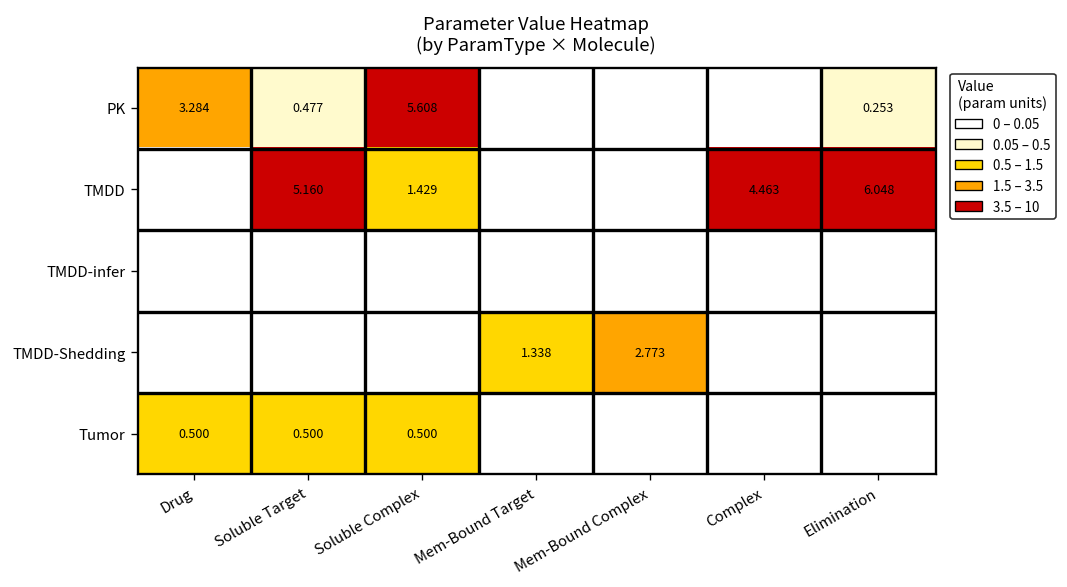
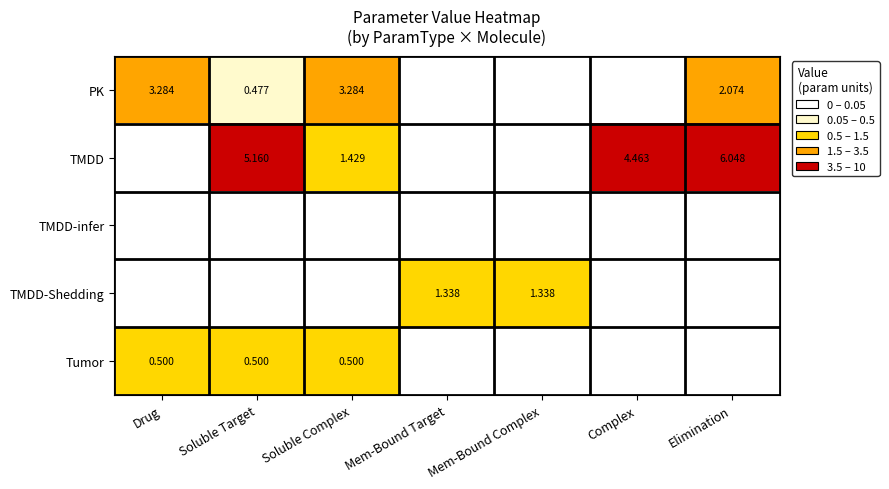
  {
    "PK": {
      "Drug": 3.284,
      "Soluble Target": 0.477,
-     "Soluble Complex": 5.608,
-     "Elimination": 0.253
+     "Soluble Complex": 3.284,
+     "Elimination": 2.074
    },
    "TMDD": {
      "Soluble Target": 5.160,
      "Soluble Complex": 1.429,
      "Complex": 4.463,
      "Elimination": 6.048
    },
    "TMDD-Shedding": {
      "Mem-Bound Target": 1.338,
-     "Mem-Bound Complex": 2.773
+     "Mem-Bound Complex": 1.338
    },
    "Tumor": {
      "Drug": 0.500,
      "Soluble Target": 0.500,
      "Soluble Complex": 0.500
    }
  }
